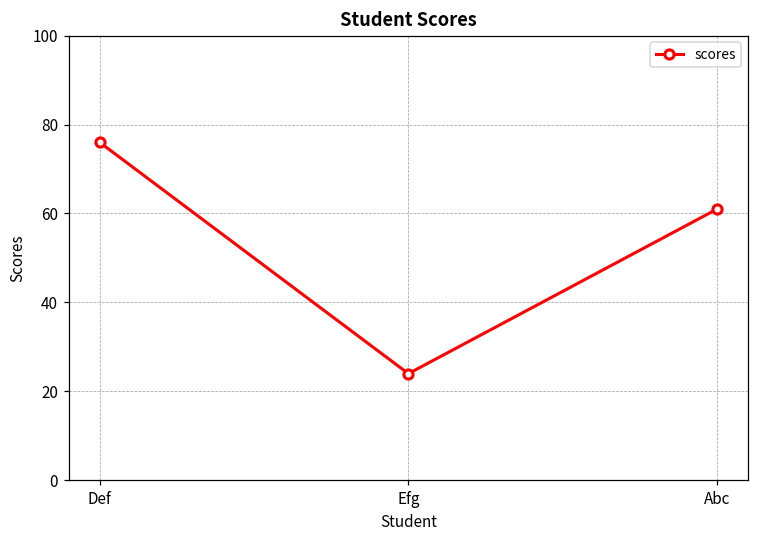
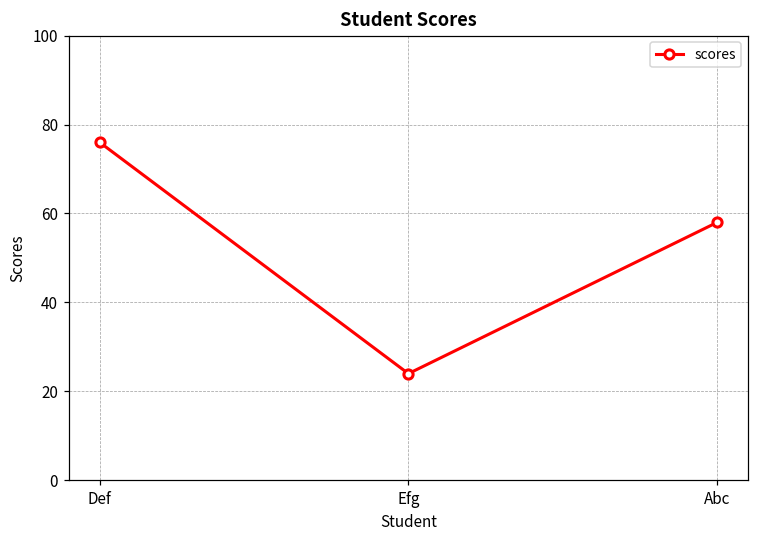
  {
    "Def": 76,
    "Efg": 24,
-   "Abc": 61
+   "Abc": 58
  }
